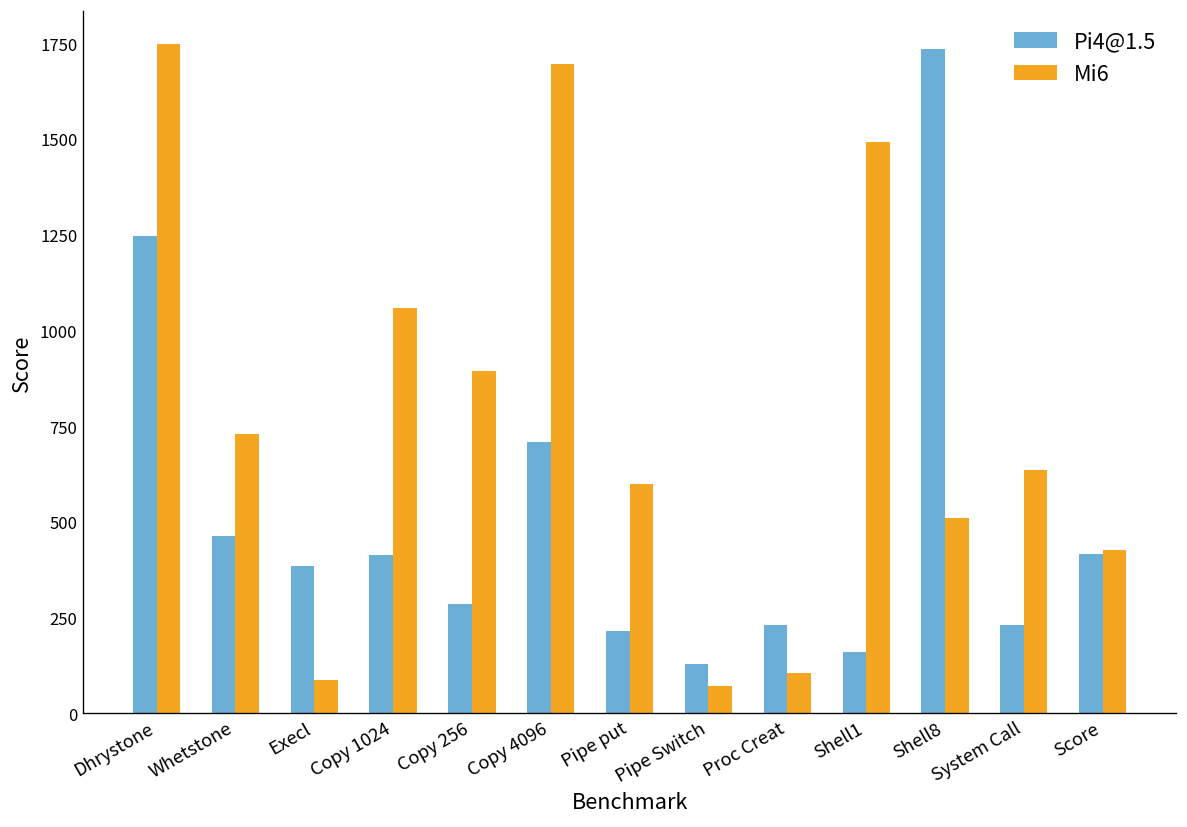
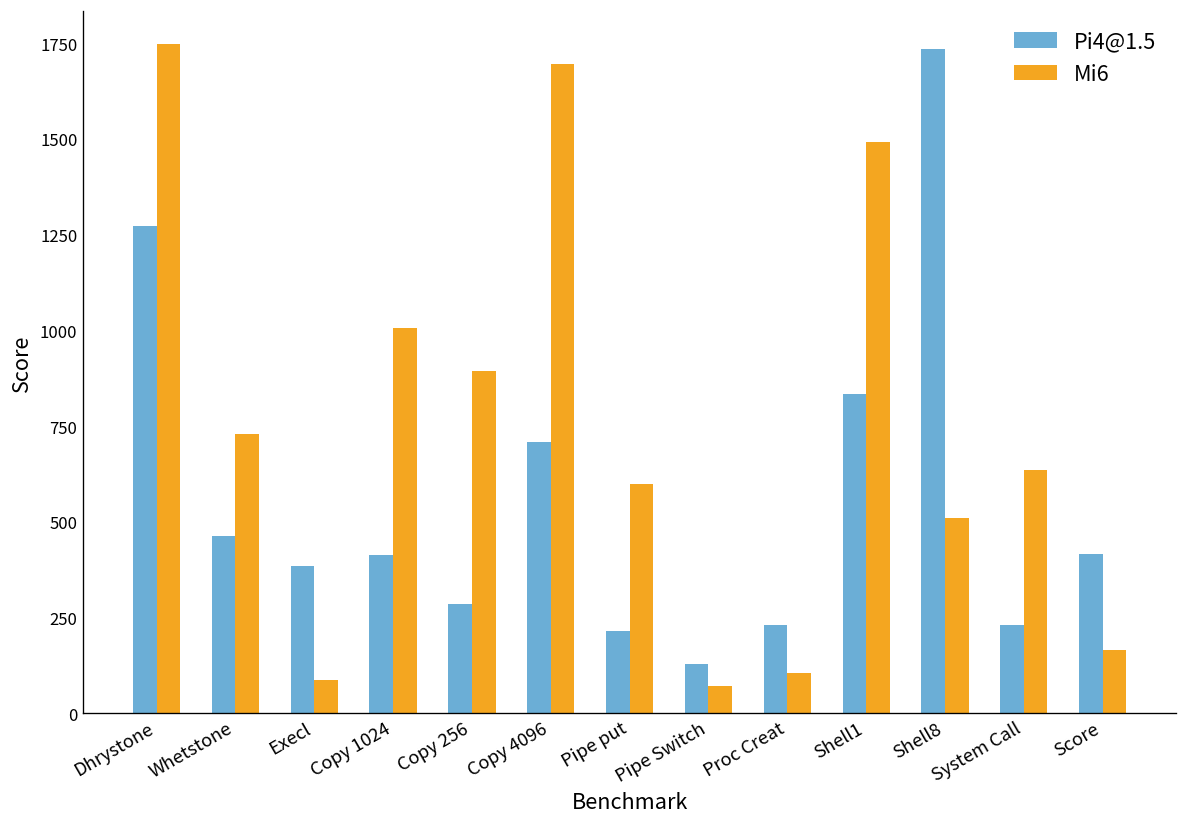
  {
    "Pi4@1.5": {
-     "Dhrystone": 1250,
+     "Dhrystone": 1270,
      "Whetstone": 460,
      "Execl": 380,
      "Copy 1024": 410,
      "Copy 256": 290,
      "Copy 4096": 710,
      "Pipe put": 220,
      "Pipe Switch": 130,
      "Proc Creat": 230,
-     "Shell1": 160,
+     "Shell1": 830,
      "Shell8": 1730,
      "System Call": 230,
      "Score": 420
    },
    "Mi6": {
      "Dhrystone": 1750,
      "Whetstone": 730,
      "Execl": 90,
-     "Copy 1024": 1060,
+     "Copy 1024": 1010,
      "Copy 256": 890,
      "Copy 4096": 1700,
      "Pipe put": 600,
      "Pipe Switch": 70,
      "Proc Creat": 110,
      "Shell1": 1490,
      "Shell8": 510,
      "System Call": 640,
-     "Score": 430
+     "Score": 170
    }
  }
